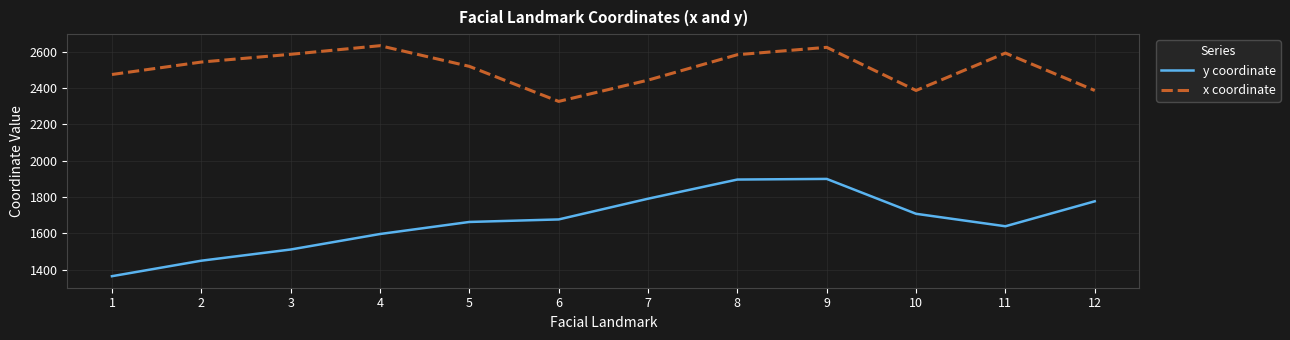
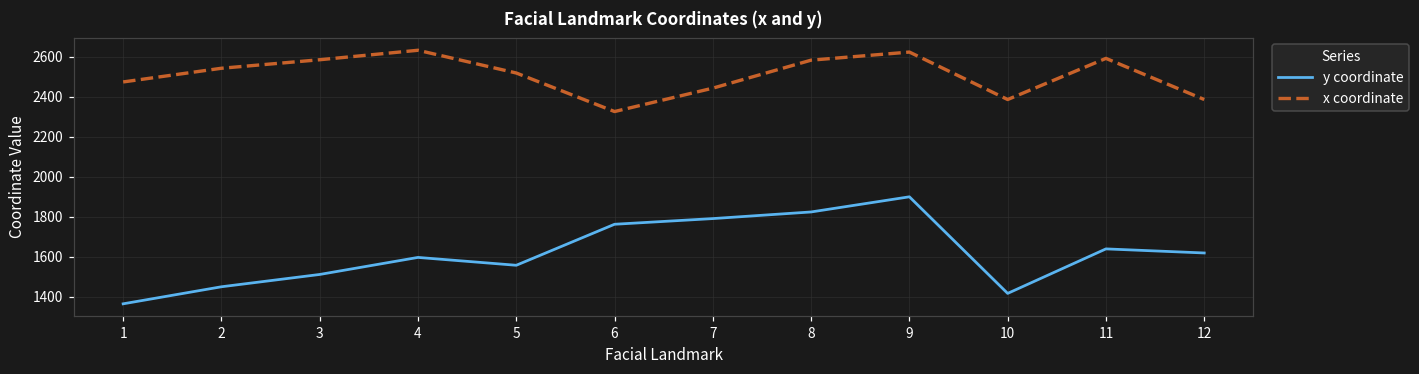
  {
    "y coordinate": {
      "1": 1360,
      "2": 1450,
      "3": 1510,
      "4": 1600,
-     "5": 1660,
-     "6": 1680,
+     "5": 1560,
+     "6": 1760,
      "7": 1790,
-     "8": 1900,
+     "8": 1820,
      "9": 1900,
-     "10": 1710,
+     "10": 1420,
      "11": 1640,
-     "12": 1780
+     "12": 1620
    },
    "x coordinate": {
      "1": 2470,
      "2": 2540,
      "3": 2590,
      "4": 2630,
      "5": 2520,
      "6": 2330,
      "7": 2440,
      "8": 2580,
      "9": 2620,
      "10": 2390,
      "11": 2590,
      "12": 2390
    }
  }
